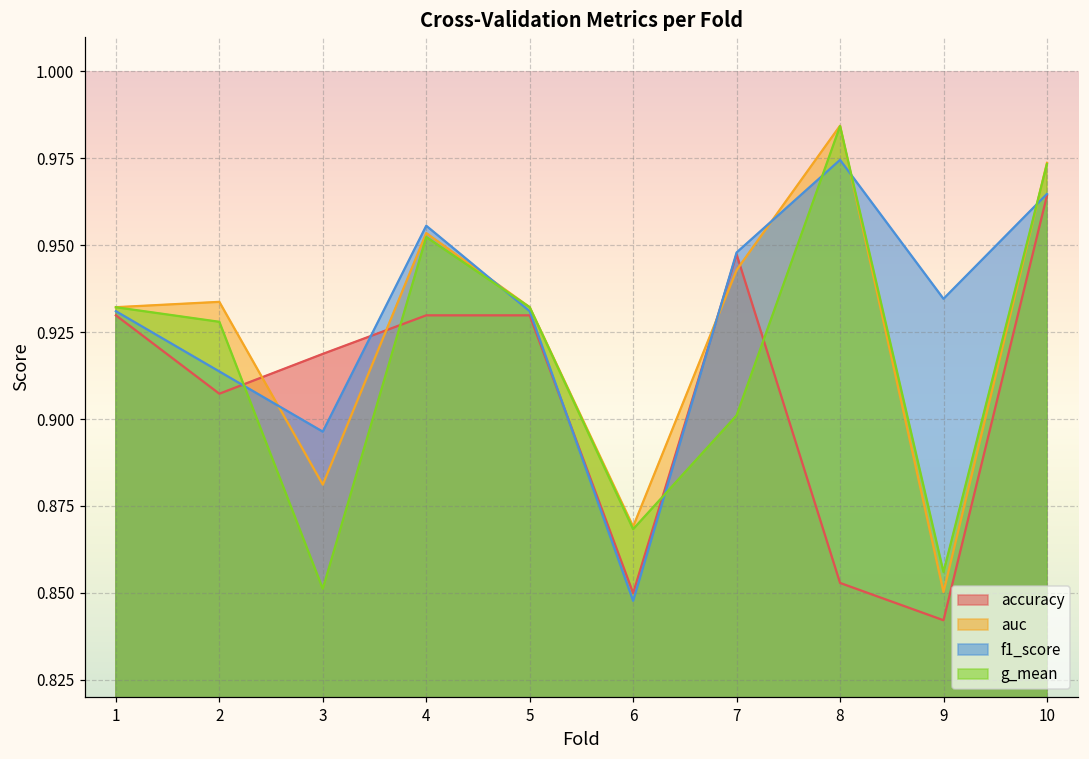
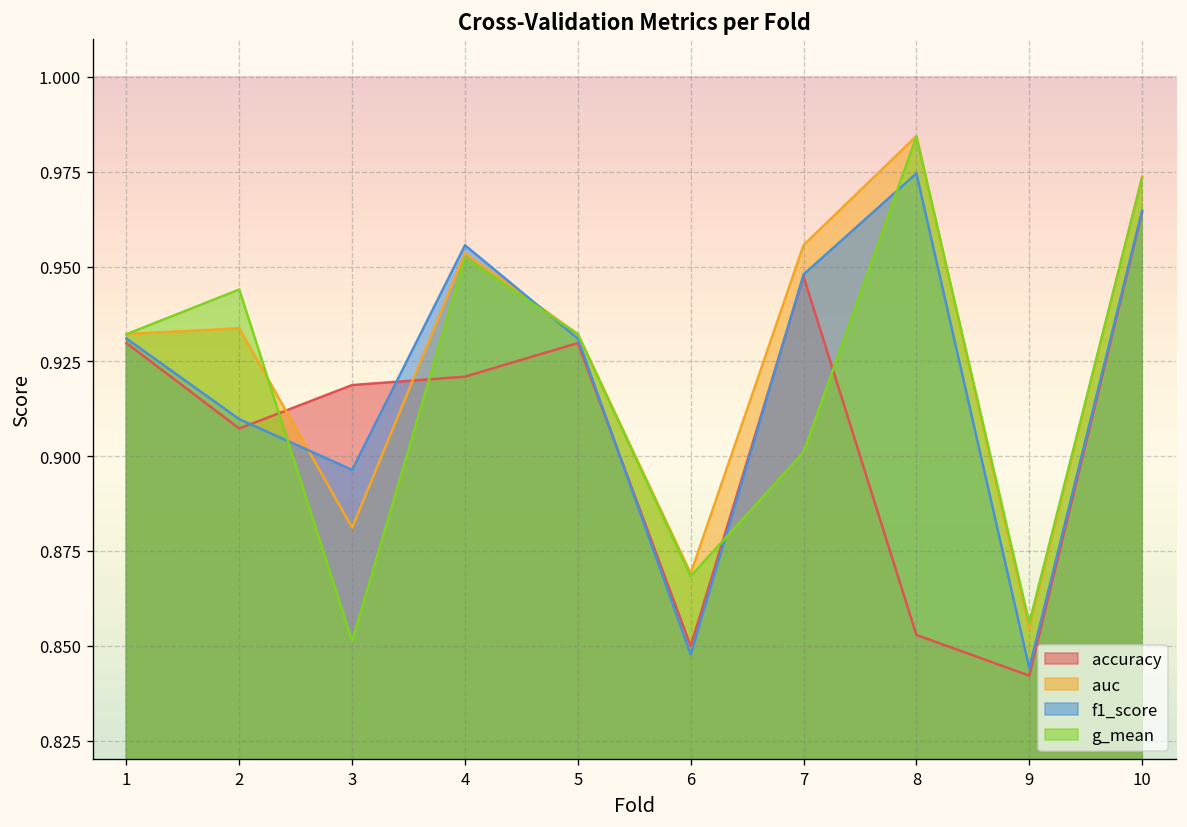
  {
    "accuracy": {
      "1": 0.930,
      "2": 0.907,
      "3": 0.919,
-     "4": 0.930,
+     "4": 0.921,
      "5": 0.930,
      "6": 0.850,
      "8": 0.853,
      "9": 0.842
    },
    "auc": {
      "2": 0.934,
      "3": 0.881,
      "4": 0.953,
-     "7": 0.943,
-     "9": 0.850
+     "7": 0.956,
+     "9": 0.855
    },
    "f1_score": {
      "1": 0.931,
-     "2": 0.914,
+     "2": 0.910,
      "3": 0.896,
      "4": 0.956,
      "5": 0.931,
      "6": 0.848,
      "8": 0.975,
-     "9": 0.935
+     "9": 0.844
    },
    "g_mean": {
-     "2": 0.928,
+     "2": 0.944,
      "3": 0.851,
      "4": 0.952,
      "7": 0.901,
      "9": 0.856
    }
  }
